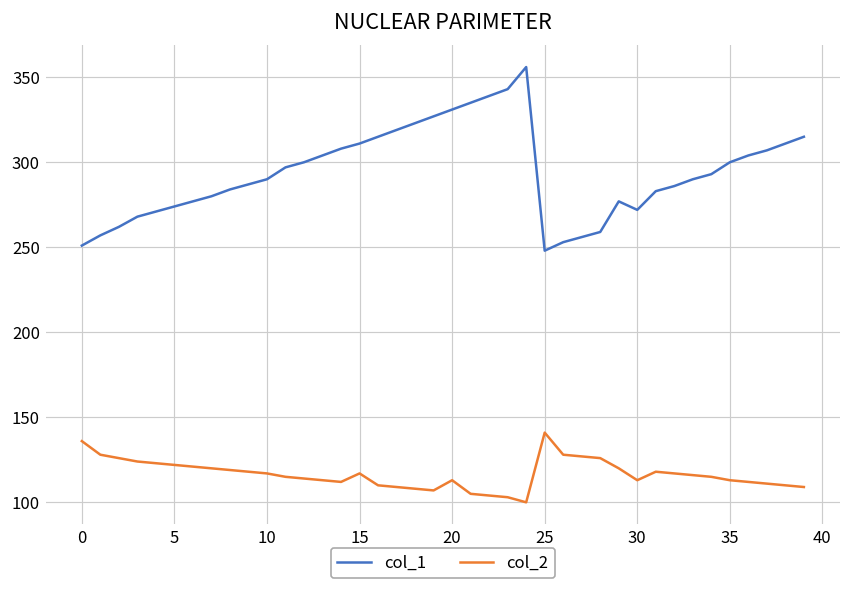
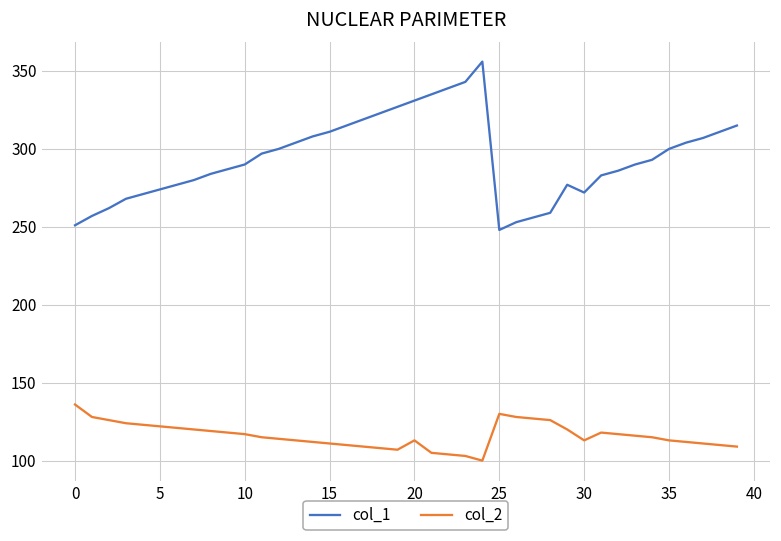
  {
    "col_1": {
      "0": 251,
      "5": 274,
      "10": 290,
      "15": 311,
      "20": 331,
      "25": 248,
      "30": 272,
      "35": 300
    },
    "col_2": {
      "0": 136,
      "5": 122,
      "10": 117,
-     "15": 117,
+     "15": 111,
      "20": 113,
-     "25": 141,
+     "25": 130,
      "30": 113,
      "35": 113
    }
  }
